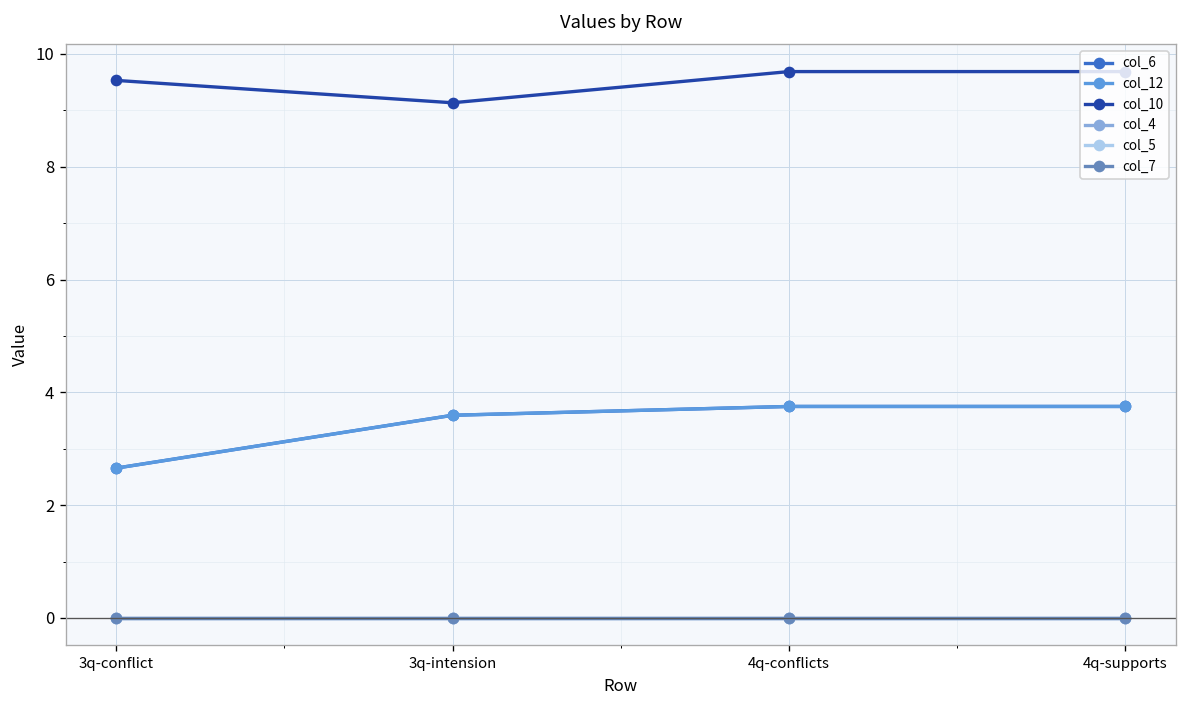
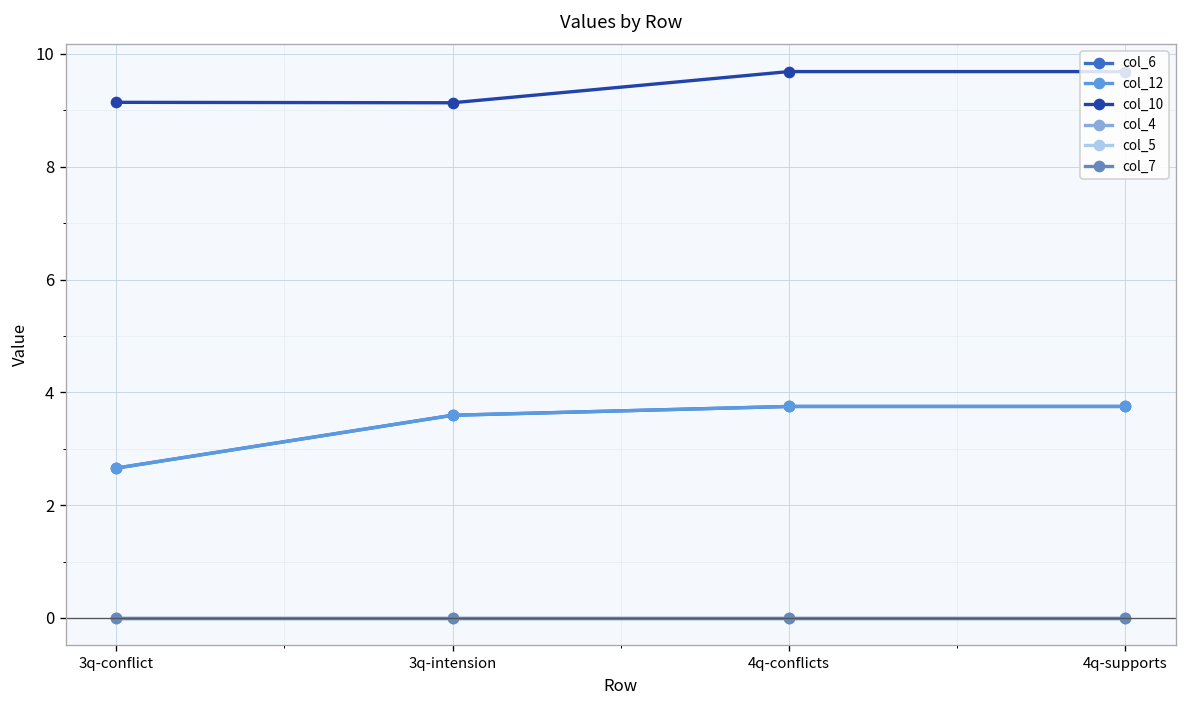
  {
    "col_10": {
-     "3q-conflict": 9.5,
+     "3q-conflict": 9.1,
      "3q-intension": 9.1,
      "4q-conflicts": 9.7
    }
  }
